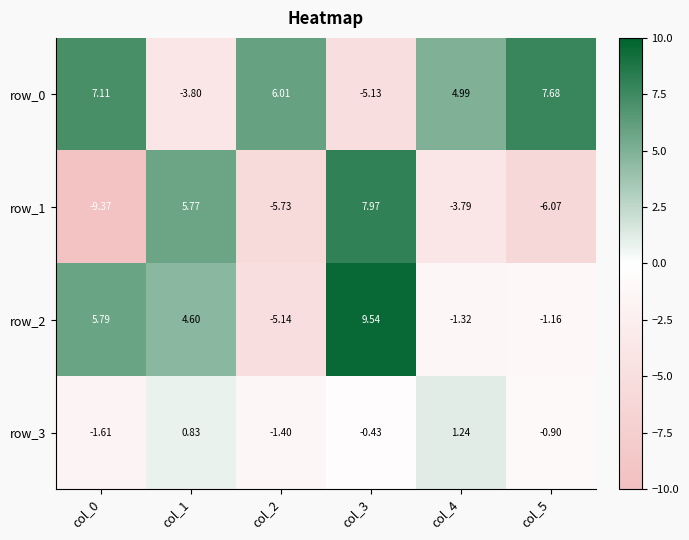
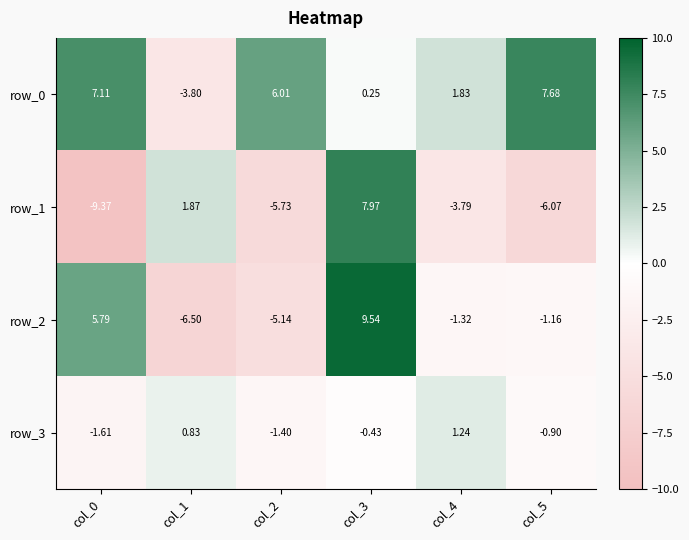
  {
    "row_0": {
      "col_0": 7.11,
      "col_1": -3.80,
      "col_2": 6.01,
-     "col_3": -5.13,
-     "col_4": 4.99,
+     "col_3": 0.25,
+     "col_4": 1.83,
      "col_5": 7.68
    },
    "row_1": {
      "col_0": -9.37,
-     "col_1": 5.77,
+     "col_1": 1.87,
      "col_2": -5.73,
      "col_3": 7.97,
      "col_4": -3.79,
      "col_5": -6.07
    },
    "row_2": {
      "col_0": 5.79,
-     "col_1": 4.60,
+     "col_1": -6.50,
      "col_2": -5.14,
      "col_3": 9.54,
      "col_4": -1.32,
      "col_5": -1.16
    },
    "row_3": {
      "col_0": -1.61,
      "col_1": 0.83,
      "col_2": -1.40,
      "col_3": -0.43,
      "col_4": 1.24,
      "col_5": -0.90
    }
  }
